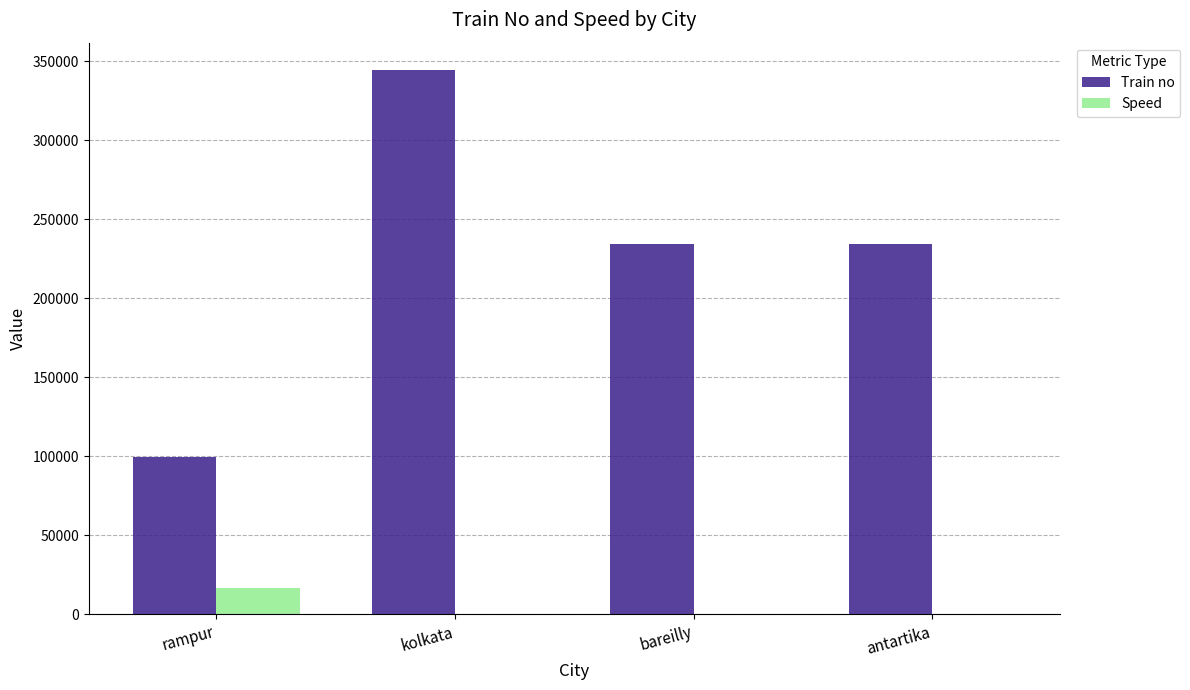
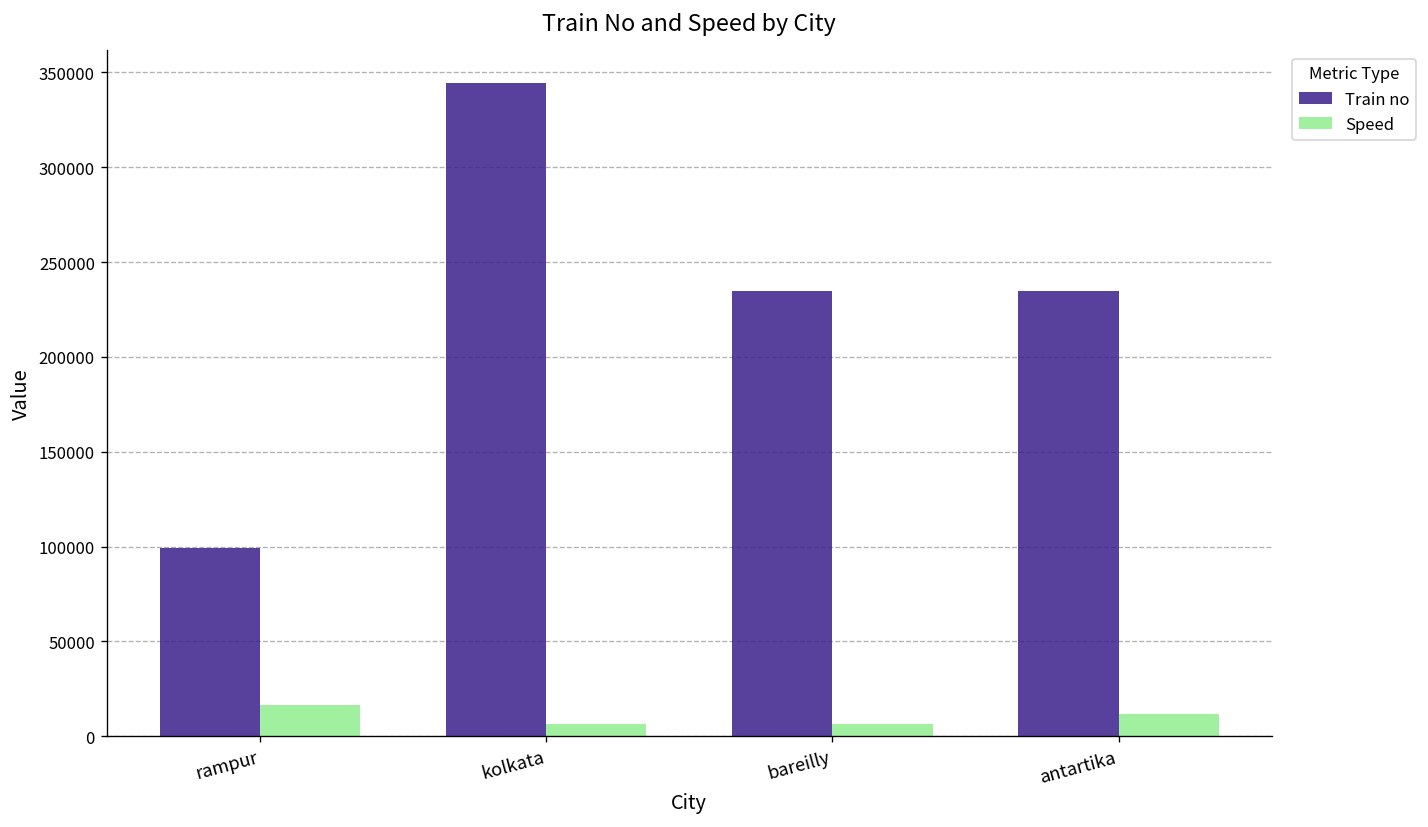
  {
    "Train no": {
      "rampur": 99000,
      "kolkata": 344000,
      "bareilly": 235000,
      "antartika": 235000
    },
    "Speed": {
      "rampur": 17000,
-     "kolkata": 0,
-     "bareilly": 0,
-     "antartika": 0
+     "kolkata": 7000,
+     "bareilly": 6000,
+     "antartika": 12000
    }
  }
